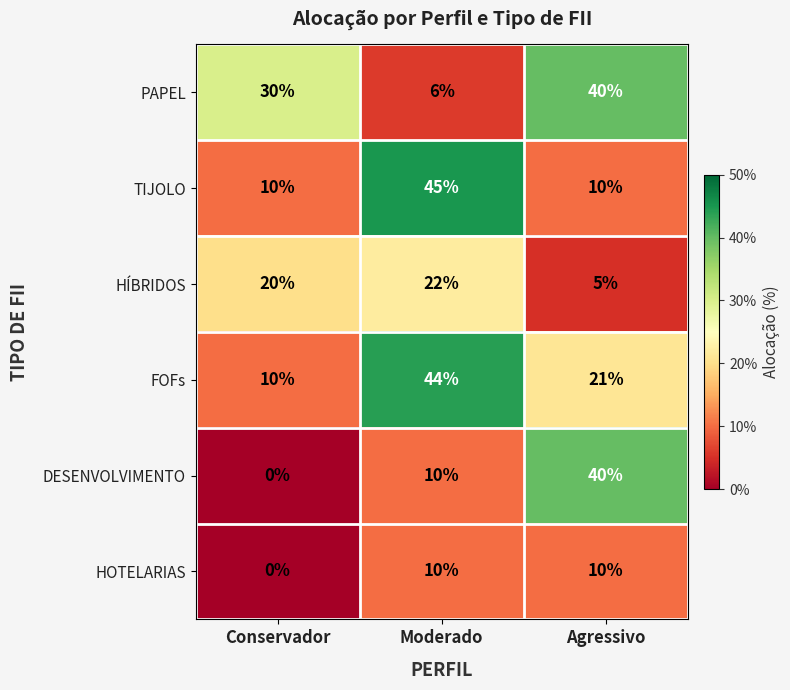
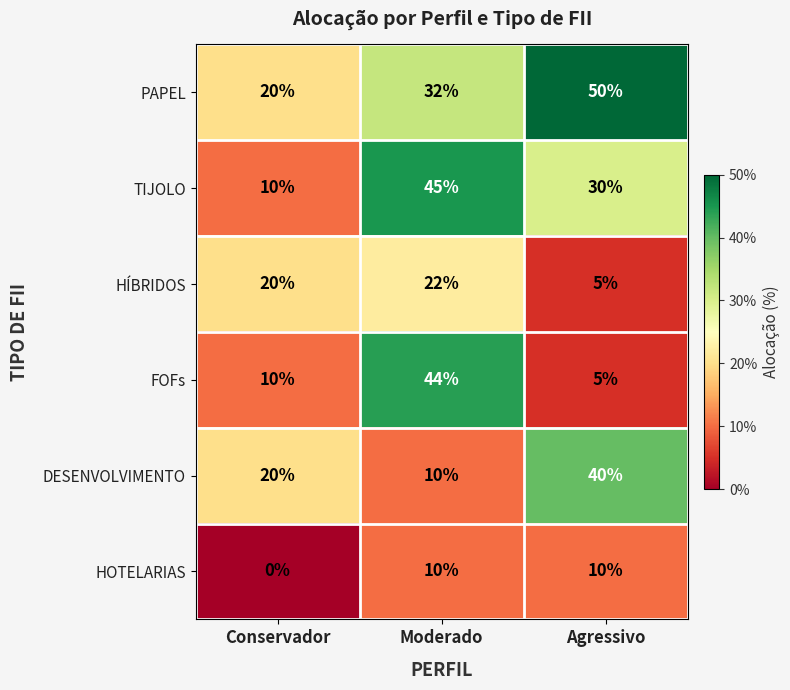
  {
    "PAPEL": {
-     "Conservador": "30%",
-     "Moderado": "6%",
-     "Agressivo": "40%"
+     "Conservador": "20%",
+     "Moderado": "32%",
+     "Agressivo": "50%"
    },
    "TIJOLO": {
      "Conservador": "10%",
      "Moderado": "45%",
-     "Agressivo": "10%"
+     "Agressivo": "30%"
    },
    "HÍBRIDOS": {
      "Conservador": "20%",
      "Moderado": "22%",
      "Agressivo": "5%"
    },
    "FOFs": {
      "Conservador": "10%",
      "Moderado": "44%",
-     "Agressivo": "21%"
+     "Agressivo": "5%"
    },
    "DESENVOLVIMENTO": {
-     "Conservador": "0%",
+     "Conservador": "20%",
      "Moderado": "10%",
      "Agressivo": "40%"
    },
    "HOTELARIAS": {
      "Conservador": "0%",
      "Moderado": "10%",
      "Agressivo": "10%"
    }
  }
